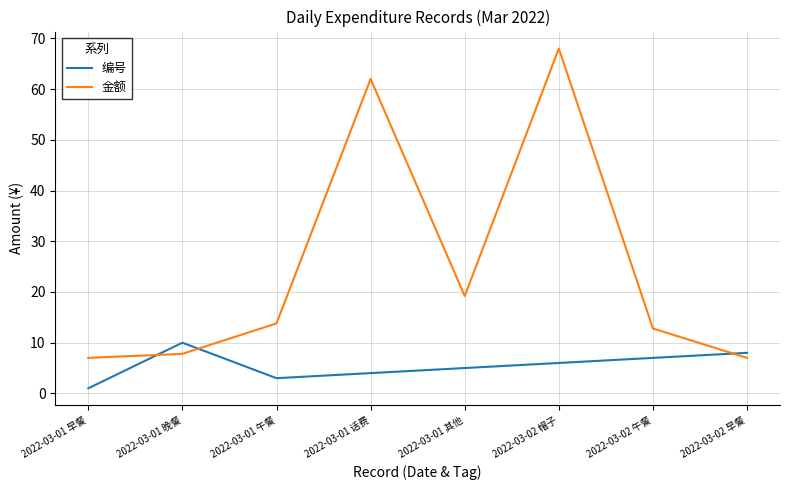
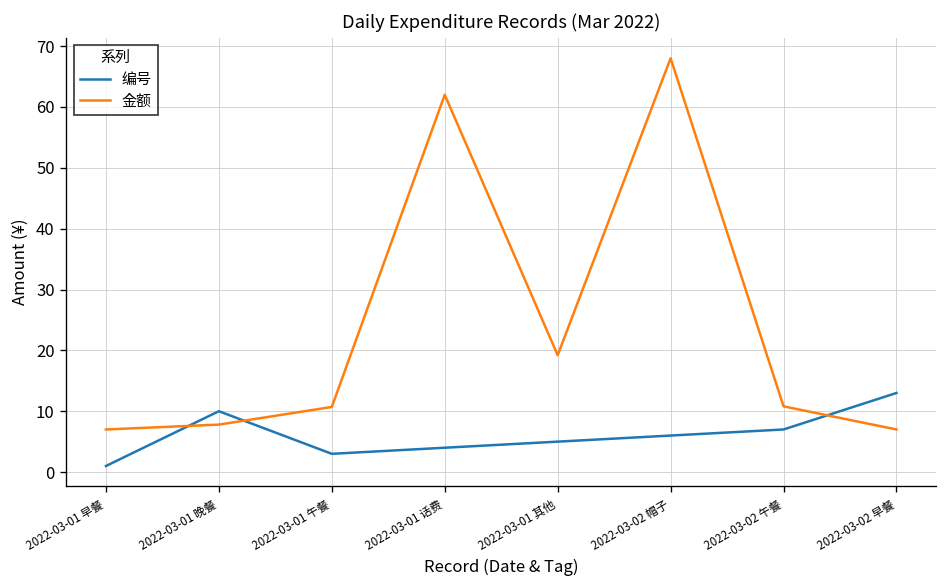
  {
    "编号": {
      "2022-03-01 早餐": 1,
      "2022-03-01 晚餐": 10,
      "2022-03-01 午餐": 3,
      "2022-03-01 话费": 4,
      "2022-03-01 其他": 5,
      "2022-03-02 帽子": 6,
      "2022-03-02 午餐": 7,
-     "2022-03-02 早餐": 8
+     "2022-03-02 早餐": 13
    },
    "金额": {
      "2022-03-01 早餐": 7,
      "2022-03-01 晚餐": 8,
-     "2022-03-01 午餐": 14,
+     "2022-03-01 午餐": 11,
      "2022-03-01 话费": 62,
      "2022-03-01 其他": 19,
      "2022-03-02 帽子": 68,
-     "2022-03-02 午餐": 13,
+     "2022-03-02 午餐": 11,
      "2022-03-02 早餐": 7
    }
  }
